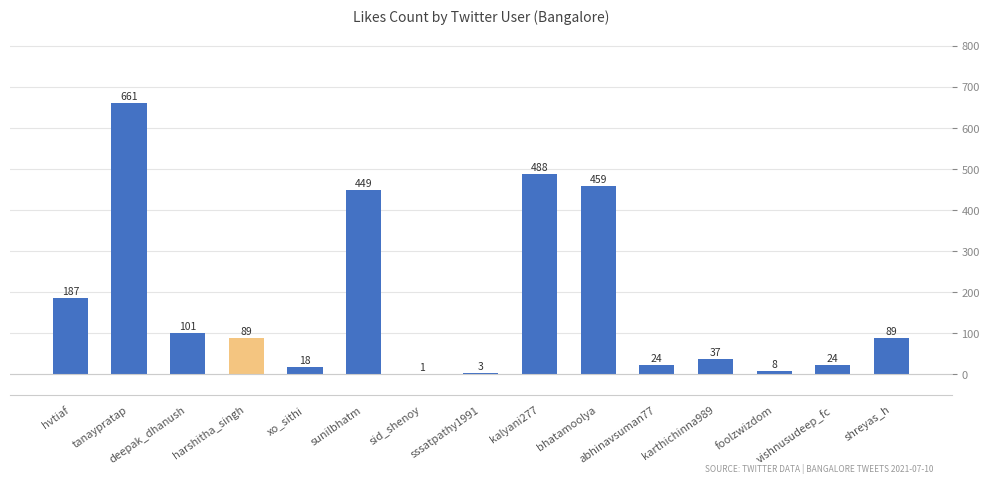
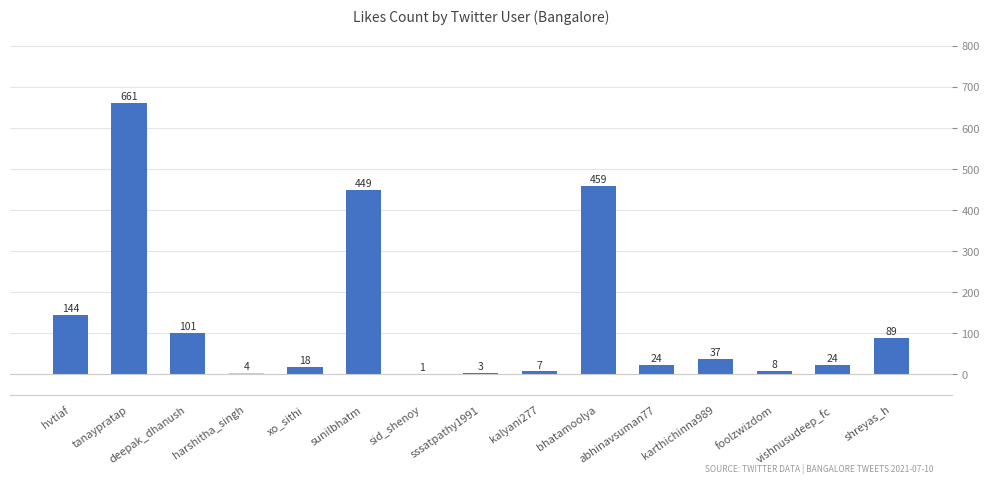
  {
-   "hvtiaf": 187,
+   "hvtiaf": 144,
    "tanaypratap": 661,
    "deepak_dhanush": 101,
-   "harshitha_singh": 89,
+   "harshitha_singh": 4,
    "xo_sithi": 18,
    "sunilbhatm": 449,
    "sid_shenoy": 1,
    "sssatpathy1991": 3,
-   "kalyani277": 488,
+   "kalyani277": 7,
    "bhatamoolya": 459,
    "abhinavsuman77": 24,
    "karthichinna989": 37,
    "foolzwizdom": 8,
    "vishnusudeep_fc": 24,
    "shreyas_h": 89
  }
